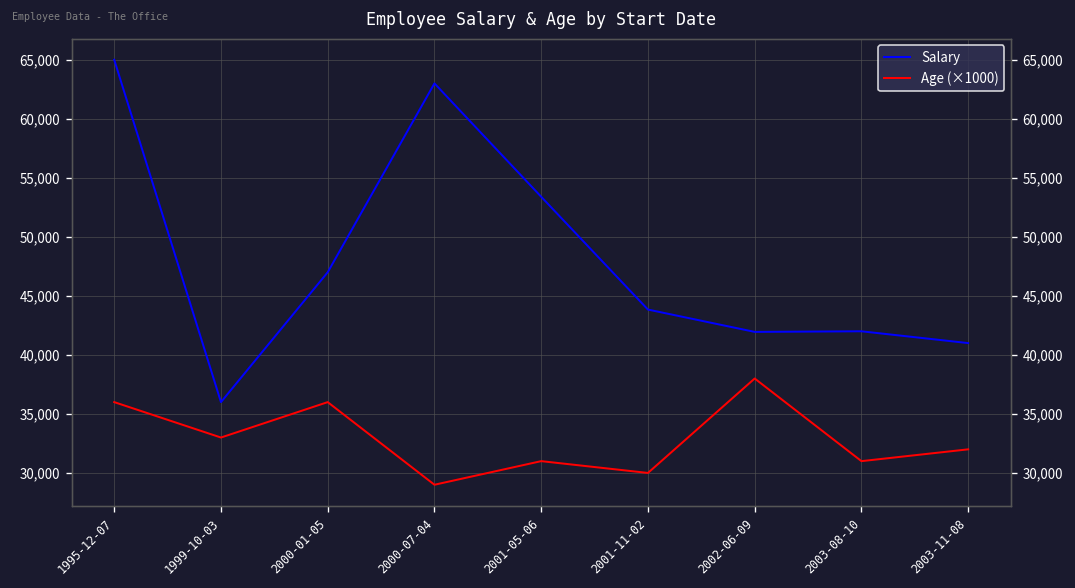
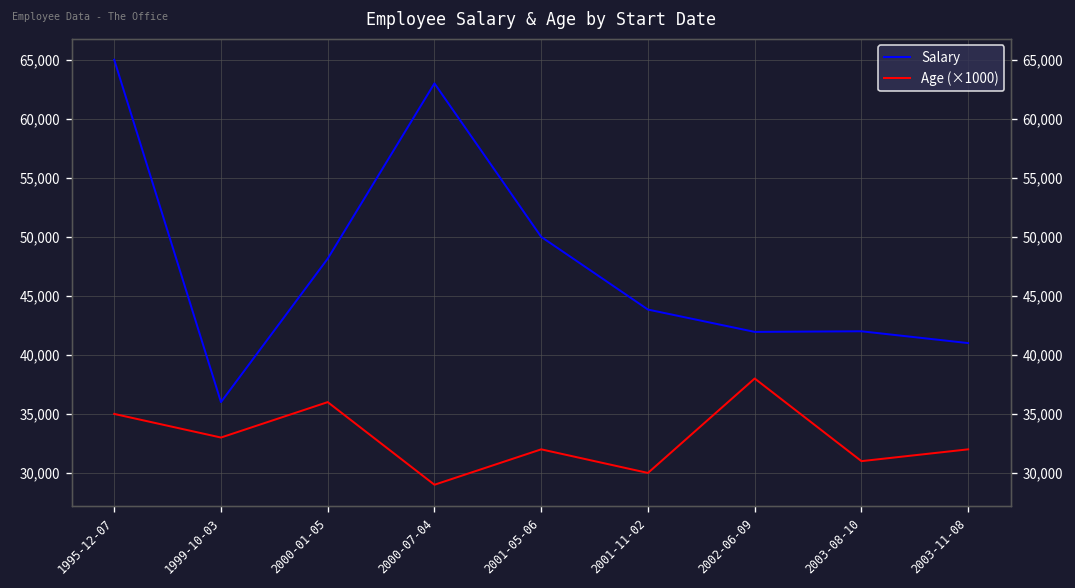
  {
    "Salary": {
      "1995-12-07": "65,000",
      "1999-10-03": "36,000",
-     "2000-01-05": "47,000",
+     "2000-01-05": "48,000",
      "2000-07-04": "63,000",
-     "2001-05-06": "53,000",
+     "2001-05-06": "50,000",
      "2001-11-02": "44,000",
      "2002-06-09": "42,000",
      "2003-08-10": "42,000",
      "2003-11-08": "41,000"
    },
    "Age (×1000)": {
-     "1995-12-07": "36,000",
+     "1995-12-07": "35,000",
      "1999-10-03": "33,000",
      "2000-01-05": "36,000",
      "2000-07-04": "29,000",
-     "2001-05-06": "31,000",
+     "2001-05-06": "32,000",
      "2001-11-02": "30,000",
      "2002-06-09": "38,000",
      "2003-08-10": "31,000",
      "2003-11-08": "32,000"
    }
  }
